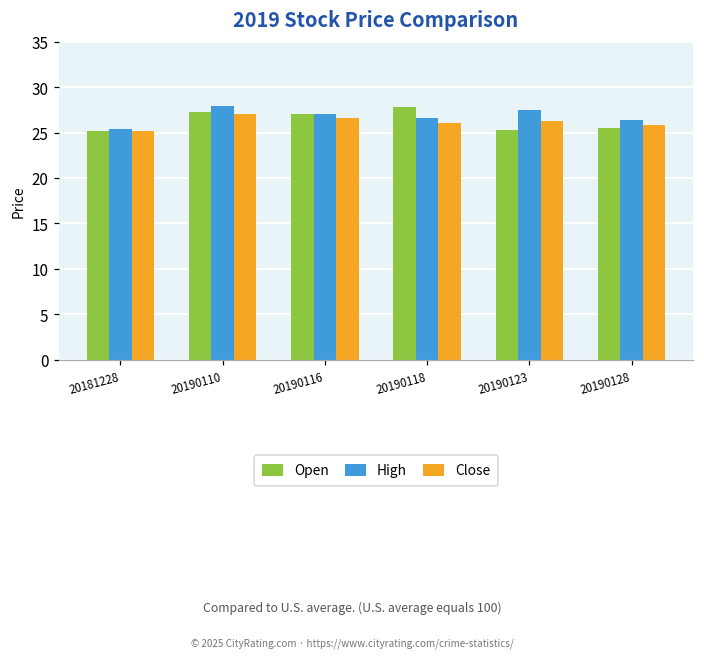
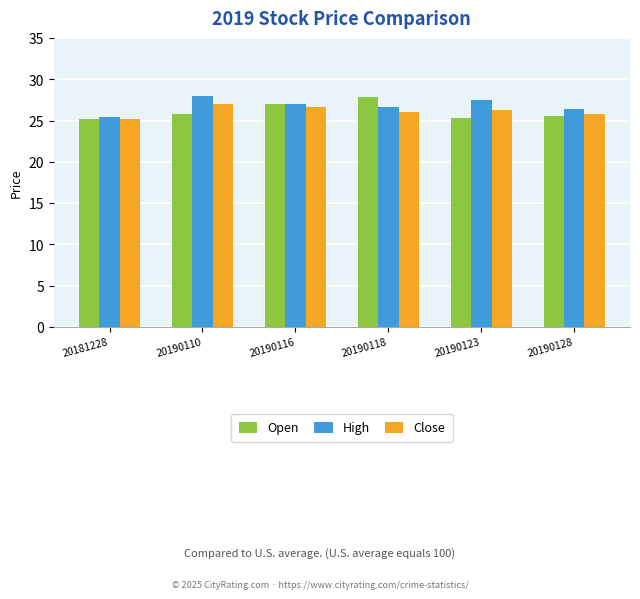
  {
    "Open": {
      "20181228": 25,
-     "20190110": 27,
+     "20190110": 26,
      "20190116": 27,
      "20190118": 28,
      "20190123": 25,
      "20190128": 26
    },
    "High": {
      "20181228": 25,
      "20190110": 28,
      "20190116": 27,
      "20190118": 27,
      "20190123": 28,
      "20190128": 26
    },
    "Close": {
      "20181228": 25,
      "20190110": 27,
      "20190116": 27,
      "20190118": 26,
      "20190123": 26,
      "20190128": 26
    }
  }
